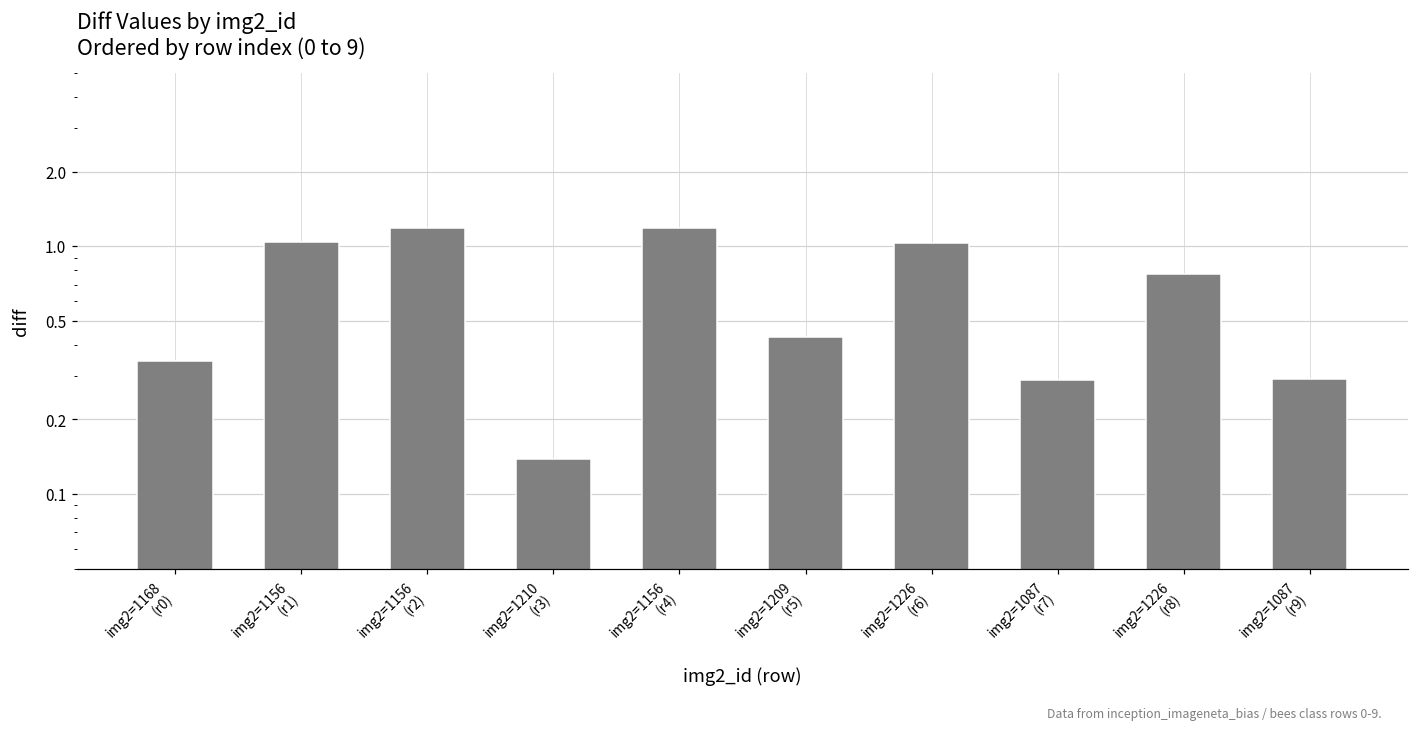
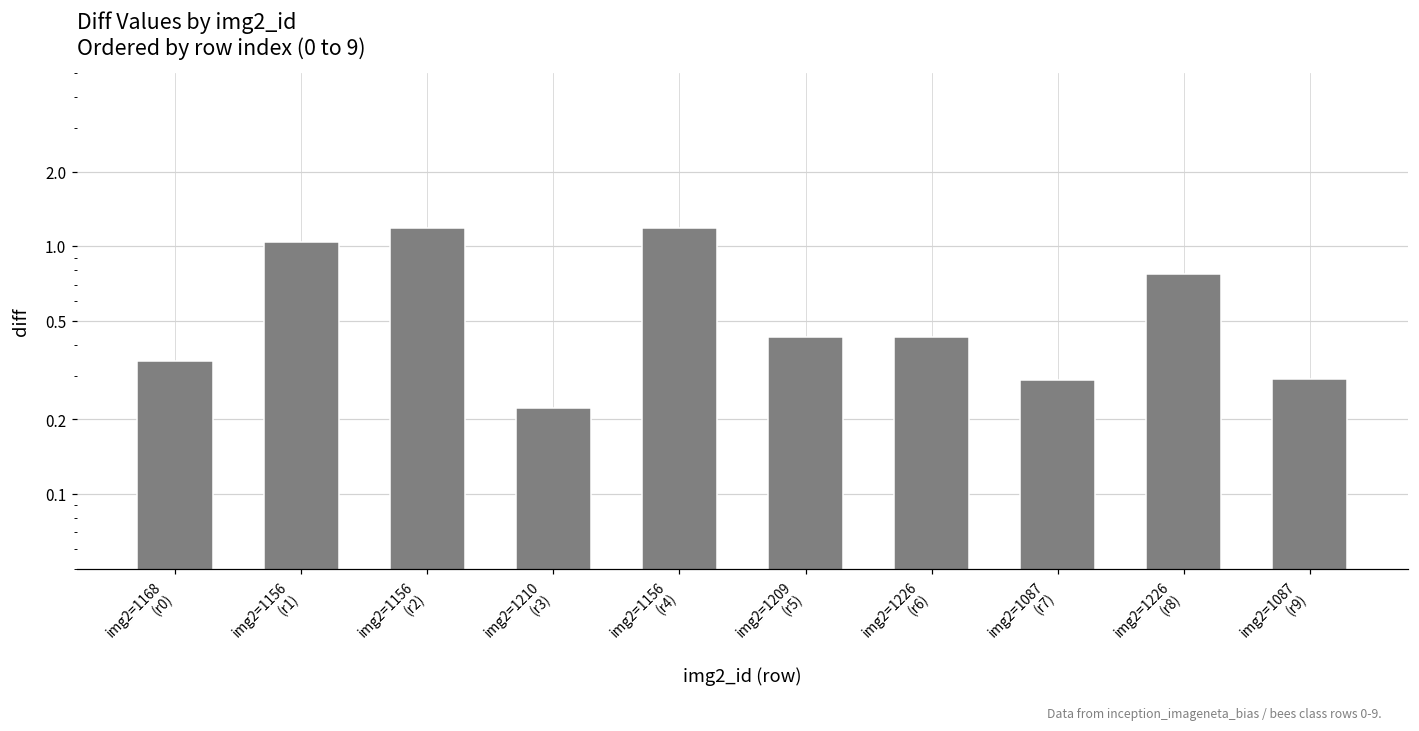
  {
    "img2=1168 (r0)": 0.35,
    "img2=1156 (r1)": 1.0,
    "img2=1156 (r2)": 1.2,
-   "img2=1210 (r3)": 0.14,
+   "img2=1210 (r3)": 0.22,
    "img2=1156 (r4)": 1.2,
    "img2=1209 (r5)": 0.43,
-   "img2=1226 (r6)": 1.0,
+   "img2=1226 (r6)": 0.43,
    "img2=1087 (r7)": 0.29,
    "img2=1087 (r9)": 0.29
  }
